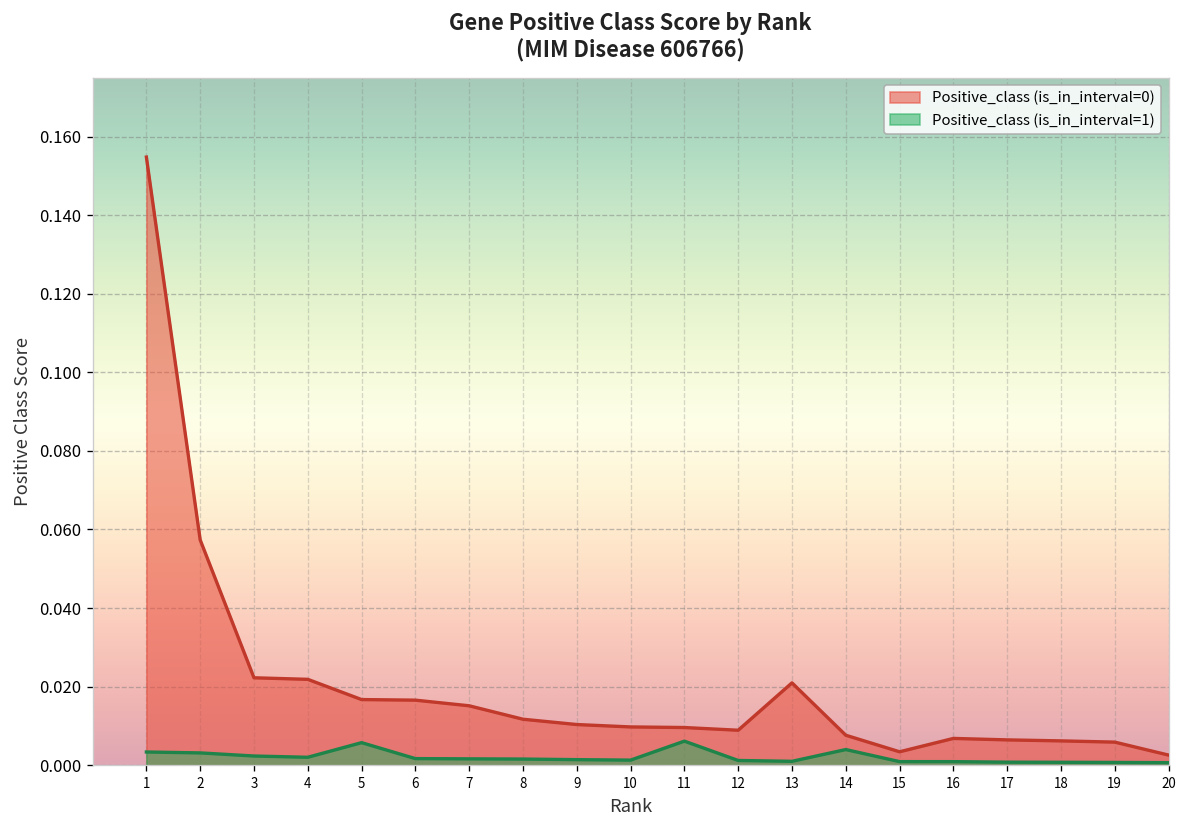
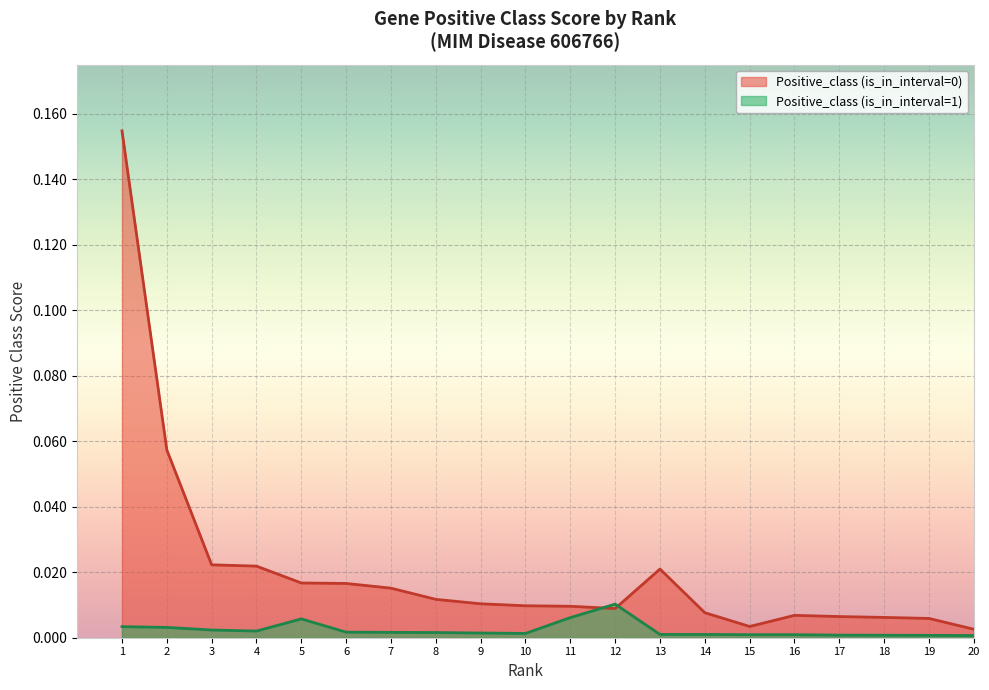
  {
    "Positive_class (is_in_interval=0)": {
      "1": 0.155,
      "2": 0.057,
      "3": 0.022,
      "4": 0.022,
      "5": 0.017,
      "6": 0.017,
      "7": 0.015,
      "8": 0.012,
      "9": 0.010,
      "10": 0.010,
      "11": 0.010,
      "12": 0.009,
      "13": 0.021,
      "14": 0.008,
      "15": 0.003,
      "16": 0.007,
      "17": 0.006,
      "18": 0.006,
      "19": 0.006,
      "20": 0.003
    },
    "Positive_class (is_in_interval=1)": {
      "1": 0.003,
      "2": 0.003,
      "3": 0.002,
      "4": 0.002,
      "5": 0.006,
      "6": 0.002,
      "7": 0.002,
      "8": 0.002,
      "9": 0.001,
      "10": 0.001,
      "11": 0.006,
-     "12": 0.001,
+     "12": 0.010,
      "13": 0.001,
-     "14": 0.004,
+     "14": 0.001,
      "15": 0.001,
      "16": 0.001,
      "17": 0.001,
      "18": 0.001,
      "19": 0.001,
      "20": 0.001
    }
  }
